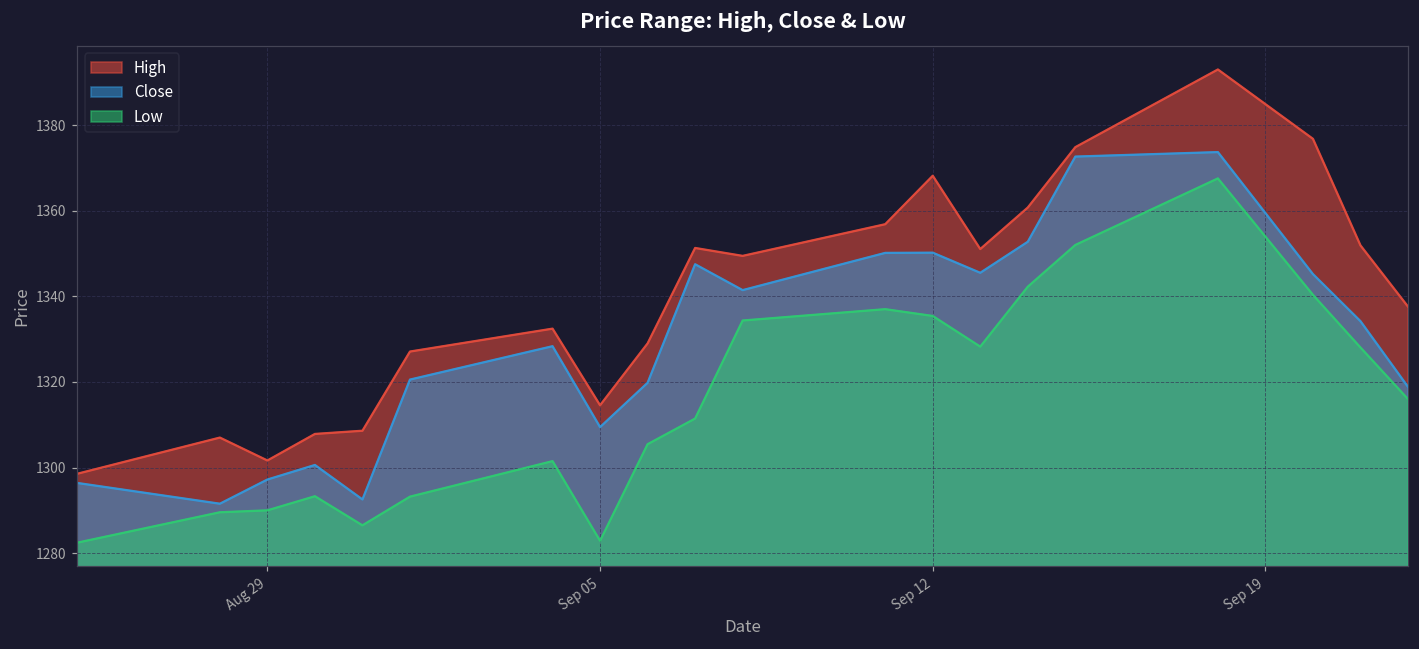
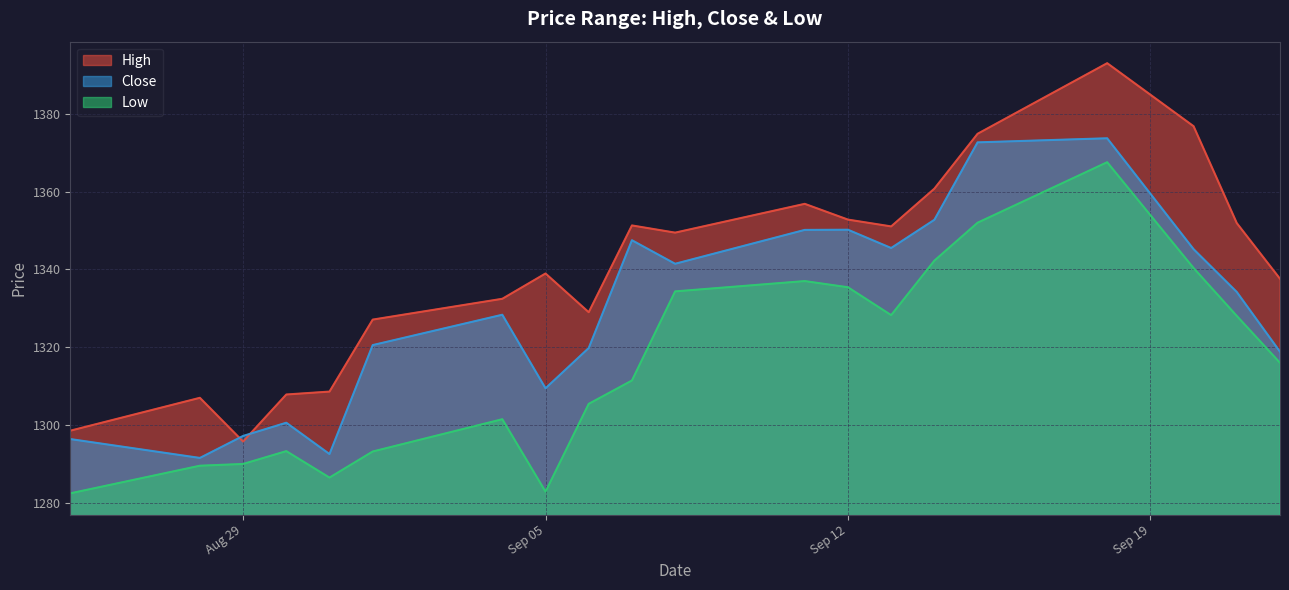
  {
    "High": {
-     "Aug 29": 1302,
-     "Sep 05": 1315,
-     "Sep 12": 1368
+     "Aug 29": 1296,
+     "Sep 05": 1339,
+     "Sep 12": 1353
    },
    "Close": {
      "Aug 29": 1297,
      "Sep 05": 1309,
      "Sep 12": 1350
    },
    "Low": {
      "Aug 29": 1290,
      "Sep 05": 1283,
      "Sep 12": 1335
    }
  }
